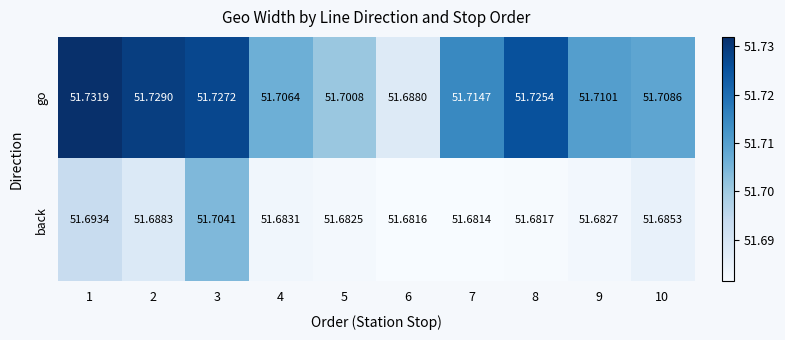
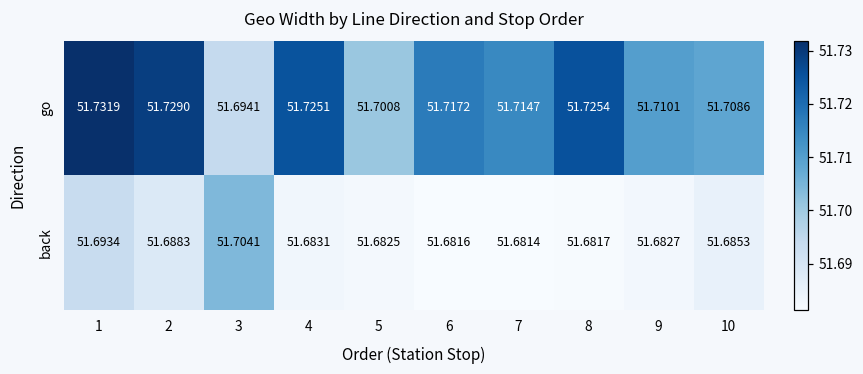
  {
    "go": {
      "1": 51.7319,
      "2": 51.7290,
-     "3": 51.7272,
-     "4": 51.7064,
+     "3": 51.6941,
+     "4": 51.7251,
      "5": 51.7008,
-     "6": 51.6880,
+     "6": 51.7172,
      "7": 51.7147,
      "8": 51.7254,
      "9": 51.7101,
      "10": 51.7086
    },
    "back": {
      "1": 51.6934,
      "2": 51.6883,
      "3": 51.7041,
      "4": 51.6831,
      "5": 51.6825,
      "6": 51.6816,
      "7": 51.6814,
      "8": 51.6817,
      "9": 51.6827,
      "10": 51.6853
    }
  }
